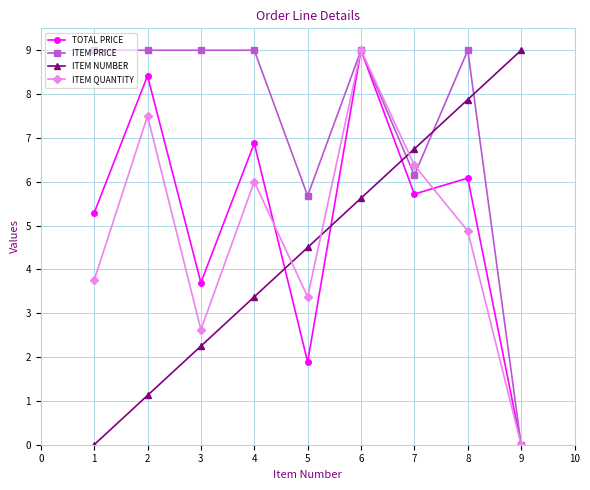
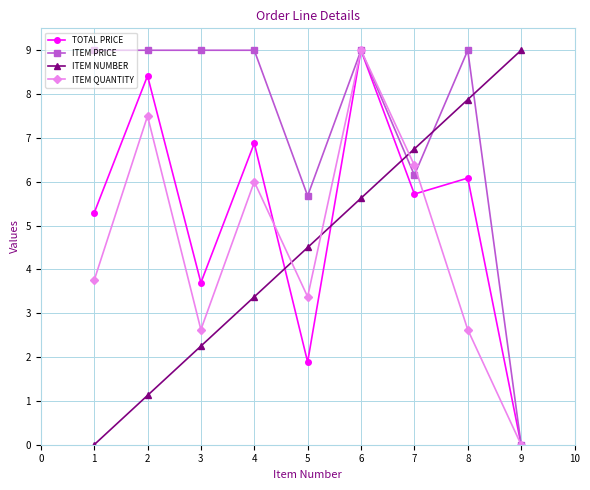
  {
    "TOTAL PRICE": {
      "1": 5.3,
      "2": 8.4,
      "3": 3.7,
      "4": 6.9,
      "5": 1.9,
      "7": 5.7,
      "8": 6.1
    },
    "ITEM PRICE": {
      "2": 9.0,
      "3": 9.0,
      "4": 9.0,
      "5": 5.7,
      "7": 6.2,
      "8": 9.0
    },
    "ITEM NUMBER": {
      "1": 0.0,
      "2": 1.1,
      "3": 2.3,
      "4": 3.4,
      "5": 4.5,
      "6": 5.6,
      "7": 6.8,
      "8": 7.9,
      "9": 9.0
    },
    "ITEM QUANTITY": {
      "1": 3.8,
      "2": 7.5,
      "3": 2.6,
      "4": 6.0,
      "5": 3.4,
      "7": 6.4,
-     "8": 4.9
+     "8": 2.6
    }
  }
